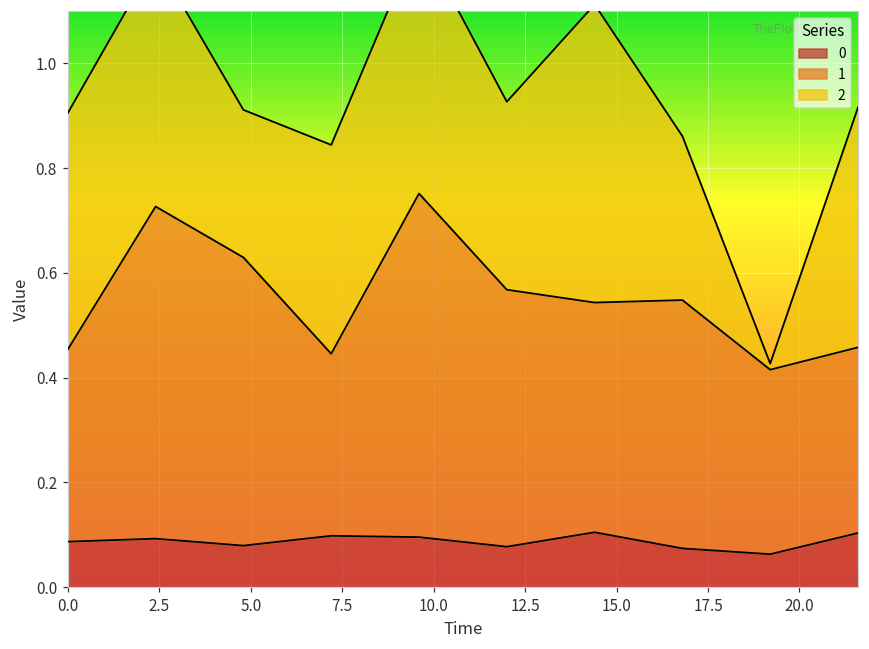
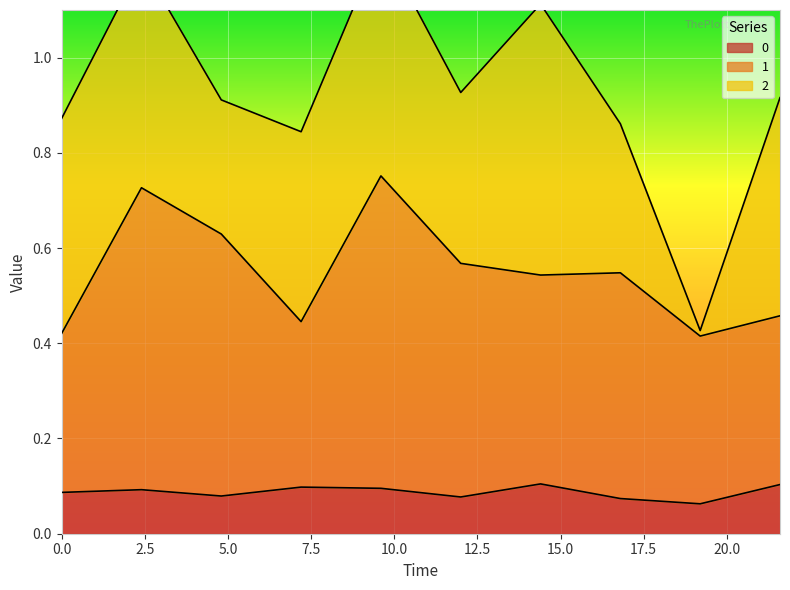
  {
    "0": {
      "0.0": 0.09
    },
    "1": {
-     "0.0": 0.37
+     "0.0": 0.33
    },
    "2": {
      "0.0": 0.45
    }
  }
